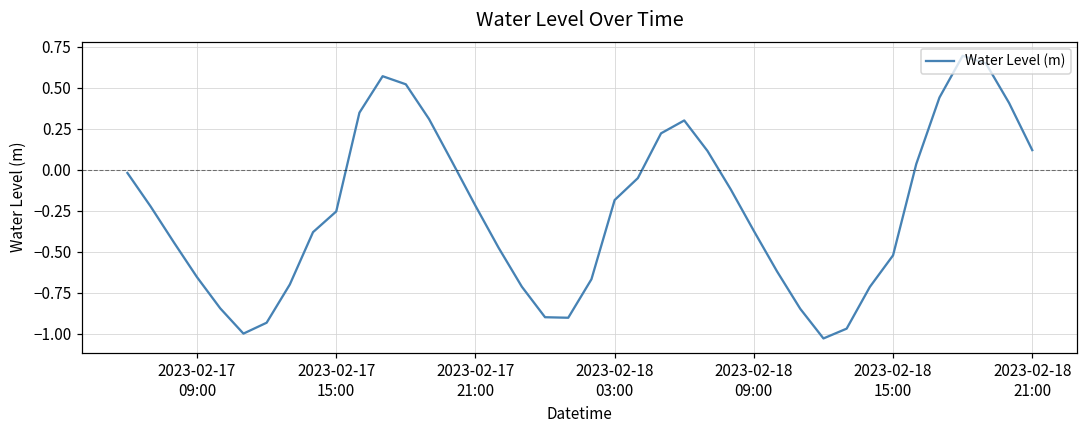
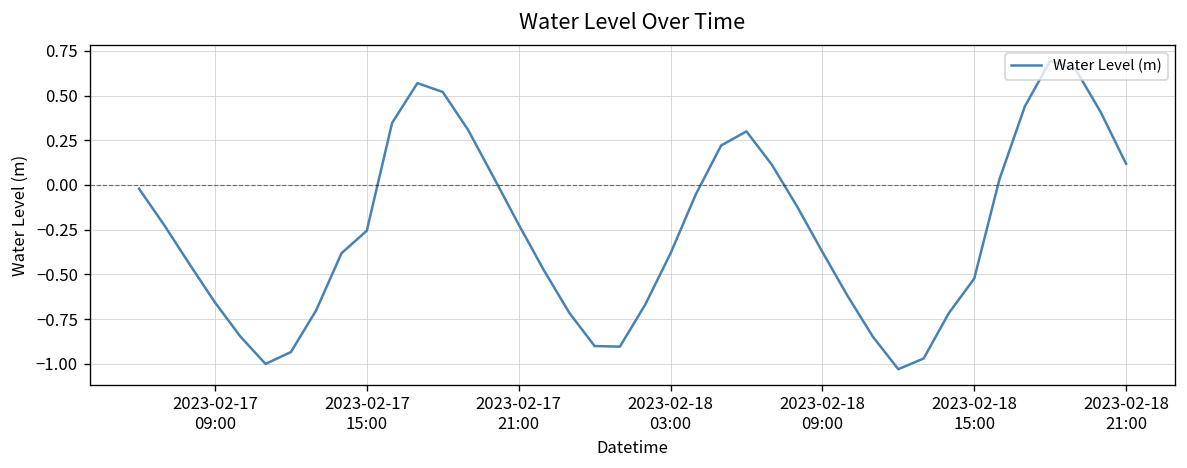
  {
    "2023-02-17 09:00": -0.66,
    "2023-02-17 15:00": -0.26,
    "2023-02-17 21:00": -0.22,
-   "2023-02-18 03:00": -0.19,
+   "2023-02-18 03:00": -0.38,
    "2023-02-18 09:00": -0.37,
    "2023-02-18 15:00": -0.52,
    "2023-02-18 21:00": 0.12
  }
